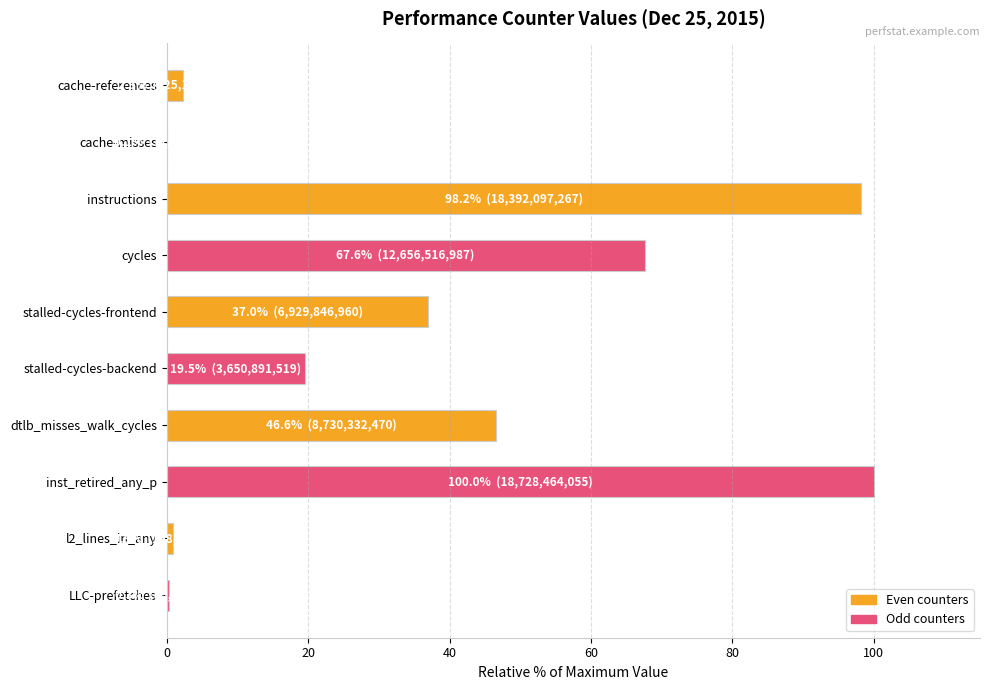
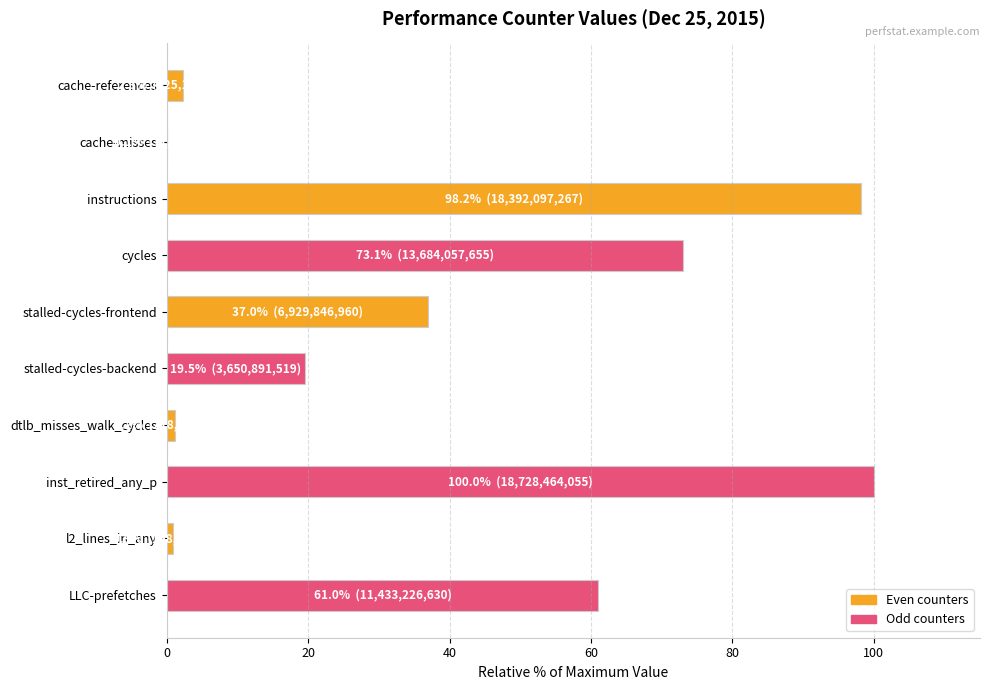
  {
    "instructions": "98.2%",
-   "cycles": "67.6% (12,656,516,987)",
+   "cycles": "73.1% (13,684,057,655)",
    "stalled-cycles-frontend": "37.0%",
    "stalled-cycles-backend": "19.5%",
-   "dtlb_misses_walk_cycles": "47",
+   "dtlb_misses_walk_cycles": "1",
    "inst_retired_any_p": "100.0%",
-   "LLC-prefetches": "0"
+   "LLC-prefetches": "61"
  }
